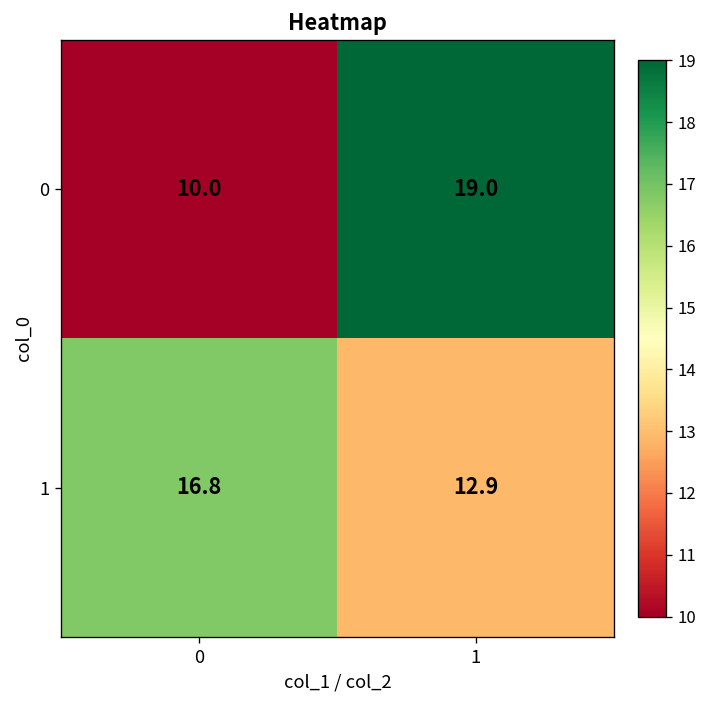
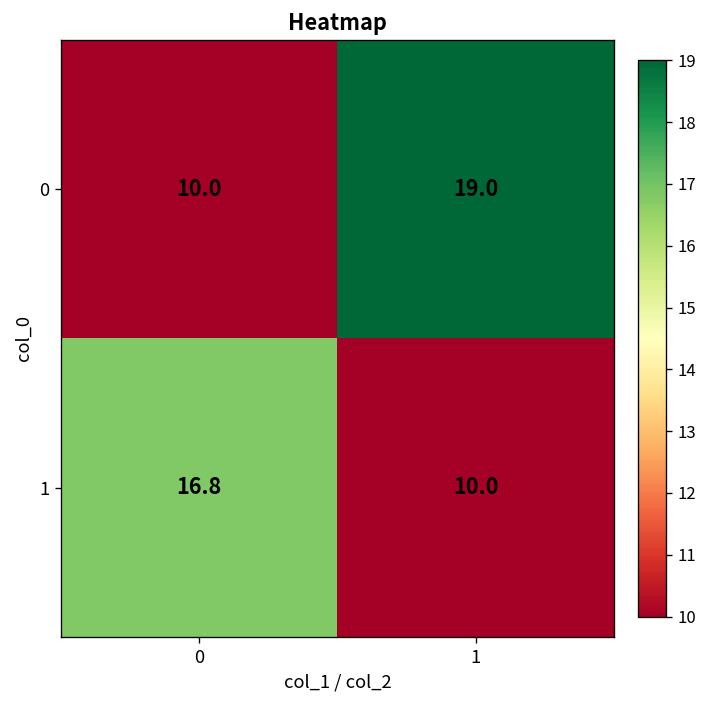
  {
    "0": {
      "0": 10.0,
      "1": 19.0
    },
    "1": {
      "0": 16.8,
-     "1": 12.9
+     "1": 10.0
    }
  }
